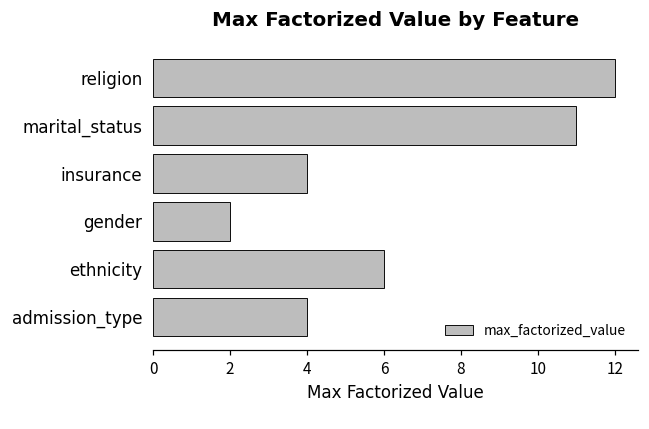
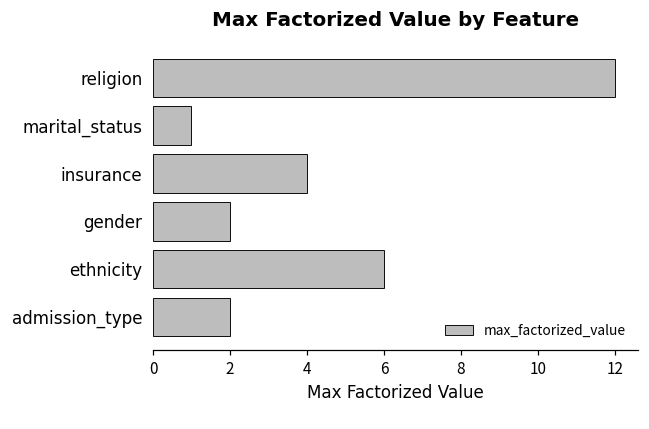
  {
    "religion": 12,
-   "marital_status": 11,
+   "marital_status": 1,
    "insurance": 4,
    "gender": 2,
    "ethnicity": 6,
-   "admission_type": 4
+   "admission_type": 2
  }
